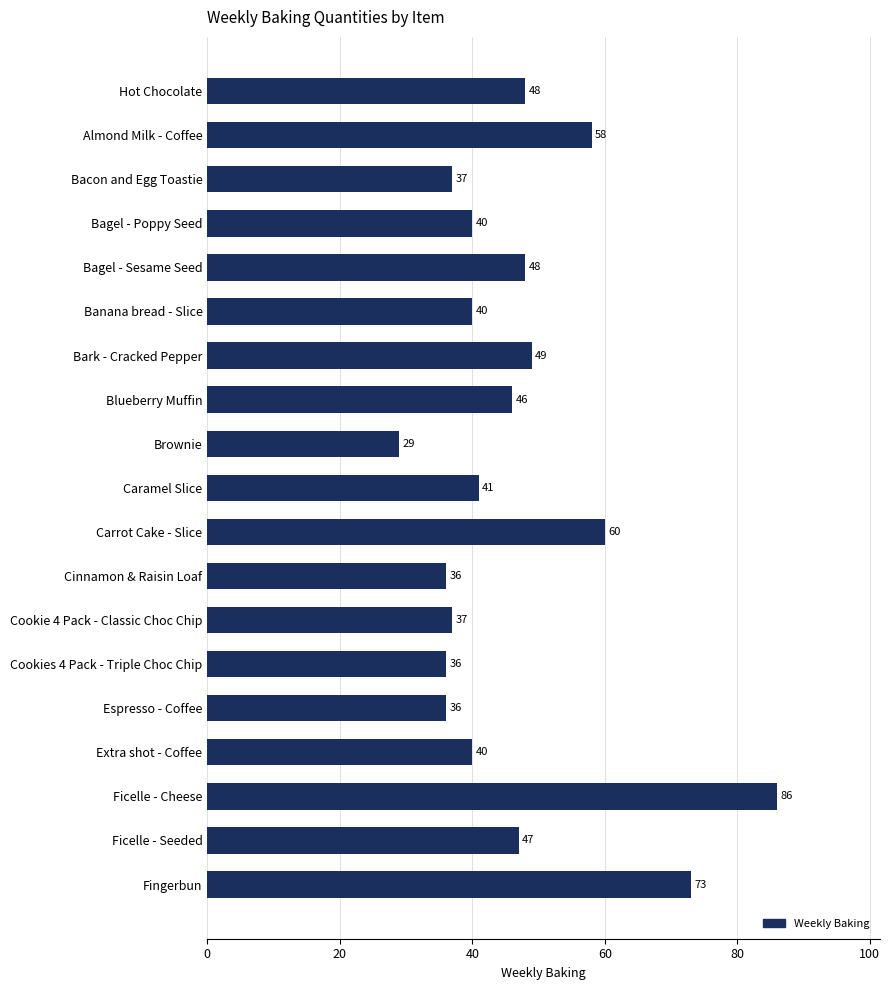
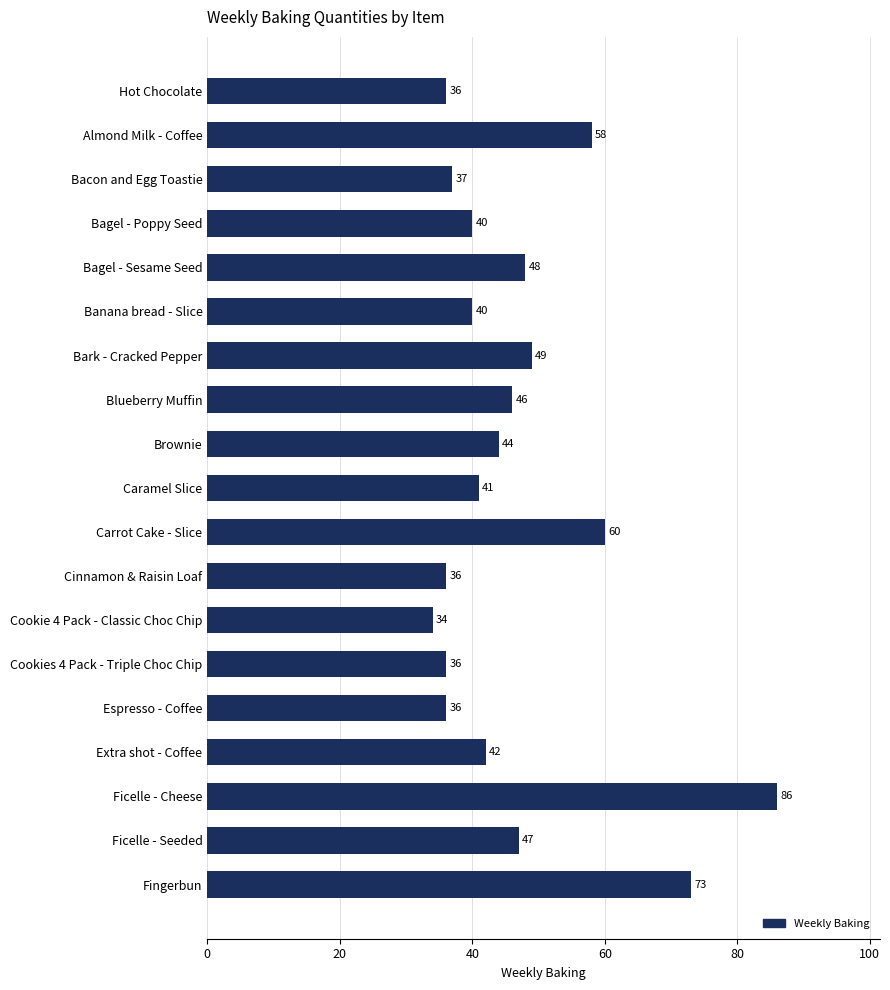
  {
-   "Hot Chocolate": 48,
+   "Hot Chocolate": 36,
    "Almond Milk - Coffee": 58,
    "Bacon and Egg Toastie": 37,
    "Bagel - Poppy Seed": 40,
    "Bagel - Sesame Seed": 48,
    "Banana bread - Slice": 40,
    "Bark - Cracked Pepper": 49,
    "Blueberry Muffin": 46,
-   "Brownie": 29,
+   "Brownie": 44,
    "Caramel Slice": 41,
    "Carrot Cake - Slice": 60,
    "Cinnamon & Raisin Loaf": 36,
-   "Cookie 4 Pack - Classic Choc Chip": 37,
+   "Cookie 4 Pack - Classic Choc Chip": 34,
    "Cookies 4 Pack - Triple Choc Chip": 36,
    "Espresso - Coffee": 36,
-   "Extra shot - Coffee": 40,
+   "Extra shot - Coffee": 42,
    "Ficelle - Cheese": 86,
    "Ficelle - Seeded": 47,
    "Fingerbun": 73
  }
